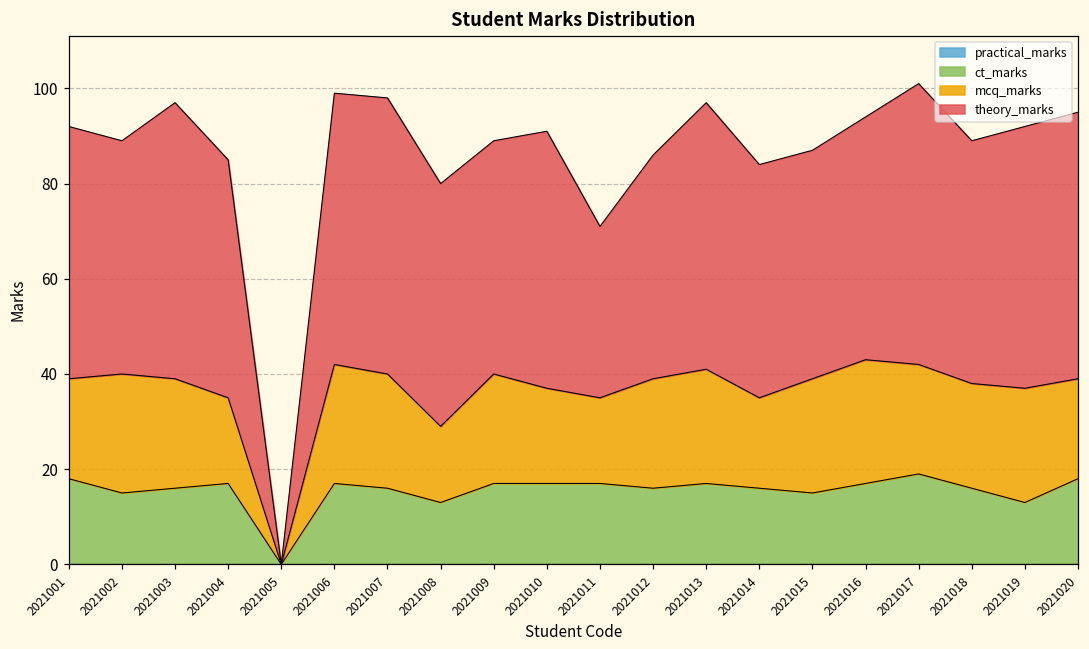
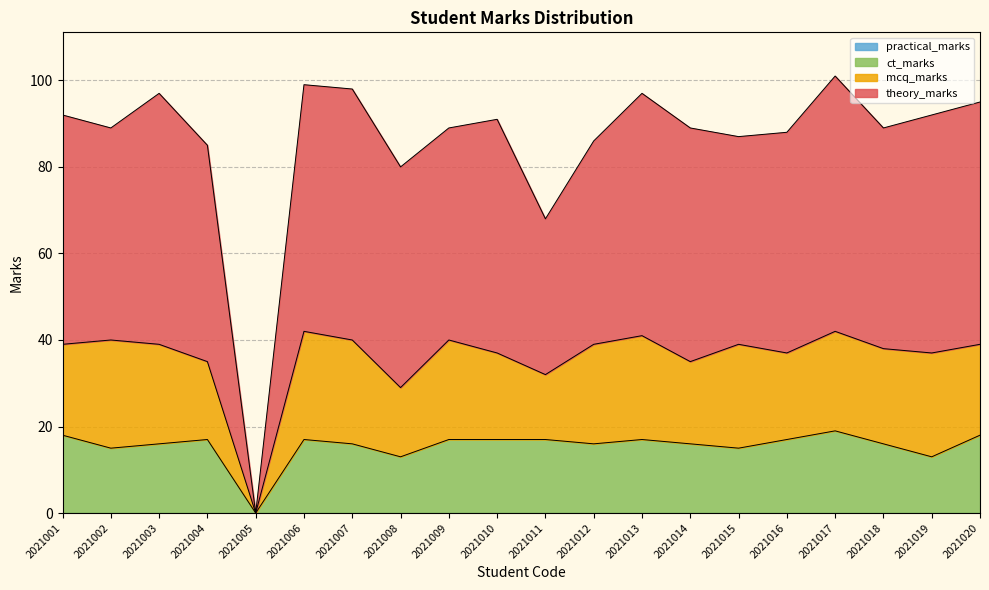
  {
    "practical_marks": {
      "2021001": 0,
      "2021002": 0,
      "2021003": 0,
      "2021004": 0,
      "2021006": 0,
      "2021007": 0,
      "2021008": 0,
      "2021009": 0,
      "2021010": 0,
      "2021011": 0,
      "2021012": 0,
      "2021013": 0,
      "2021014": 0,
      "2021015": 0,
      "2021016": 0,
      "2021017": 0,
      "2021018": 0,
      "2021019": 0,
      "2021020": 0
    },
    "ct_marks": {
      "2021001": 18,
      "2021002": 15,
      "2021003": 16,
      "2021004": 17,
      "2021006": 17,
      "2021007": 16,
      "2021008": 13,
      "2021009": 17,
      "2021010": 17,
      "2021011": 17,
      "2021012": 16,
      "2021013": 17,
      "2021014": 16,
      "2021015": 15,
      "2021016": 17,
      "2021017": 19,
      "2021018": 16,
      "2021019": 13,
      "2021020": 18
    },
    "mcq_marks": {
      "2021001": 21,
      "2021002": 25,
      "2021003": 23,
      "2021004": 18,
      "2021006": 25,
      "2021007": 24,
      "2021008": 16,
      "2021009": 23,
      "2021010": 20,
-     "2021011": 18,
+     "2021011": 15,
      "2021012": 23,
      "2021013": 24,
      "2021014": 19,
      "2021015": 24,
-     "2021016": 26,
+     "2021016": 20,
      "2021017": 23,
      "2021018": 22,
      "2021019": 24,
      "2021020": 21
    },
    "theory_marks": {
      "2021001": 53,
      "2021002": 49,
      "2021003": 58,
      "2021004": 50,
      "2021006": 57,
      "2021007": 58,
      "2021008": 51,
      "2021009": 49,
      "2021010": 54,
      "2021011": 36,
      "2021012": 47,
      "2021013": 56,
-     "2021014": 49,
+     "2021014": 54,
      "2021015": 48,
      "2021016": 51,
      "2021017": 59,
      "2021018": 51,
      "2021019": 55,
      "2021020": 56
    }
  }
